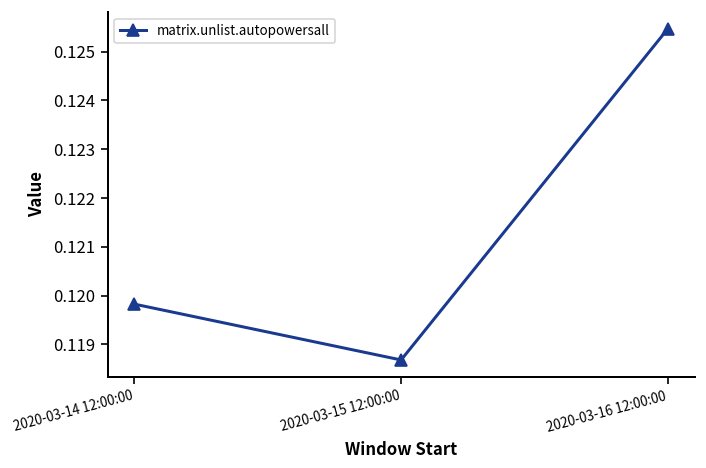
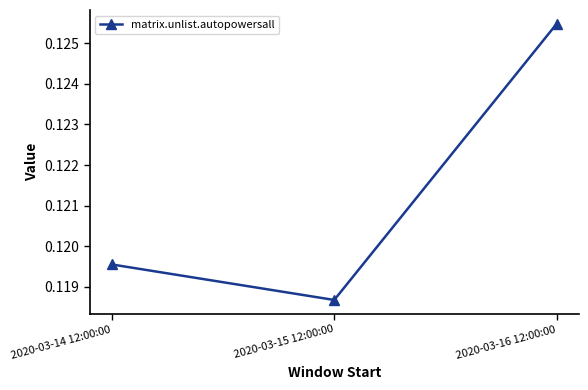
  {
-   "2020-03-14 12:00:00": 0.1198,
+   "2020-03-14 12:00:00": 0.1196,
    "2020-03-15 12:00:00": 0.1187,
    "2020-03-16 12:00:00": 0.1255
  }
